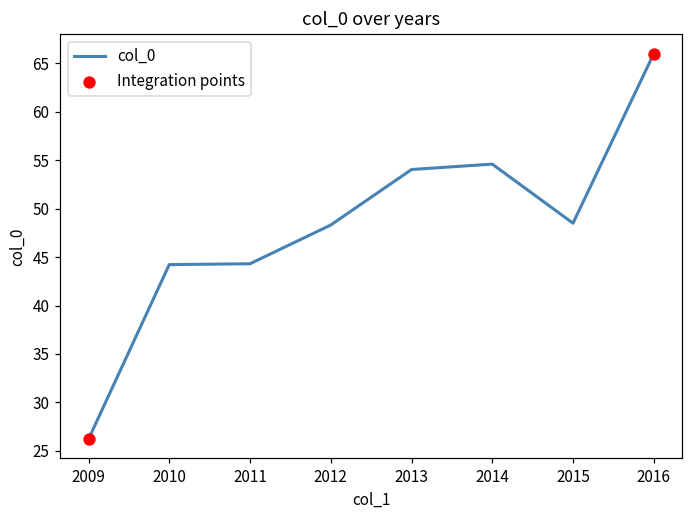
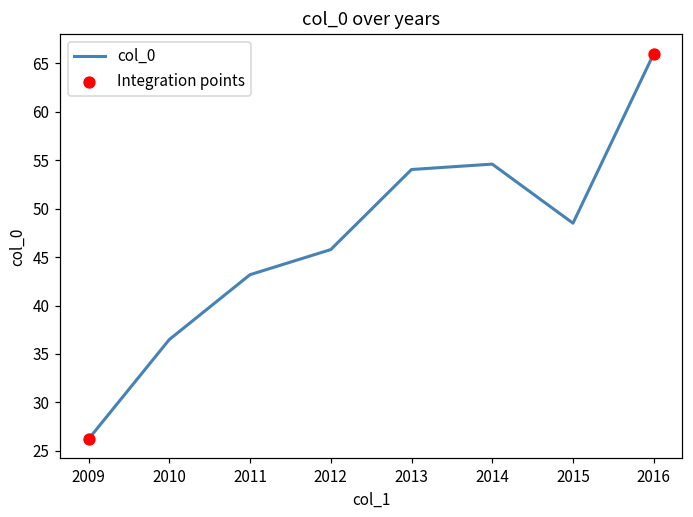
  {
    "col_0": {
-     "2010": 44,
-     "2011": 44,
-     "2012": 48,
+     "2010": 36,
+     "2011": 43,
+     "2012": 46,
      "2013": 54,
      "2014": 55,
      "2015": 48
    }
  }
